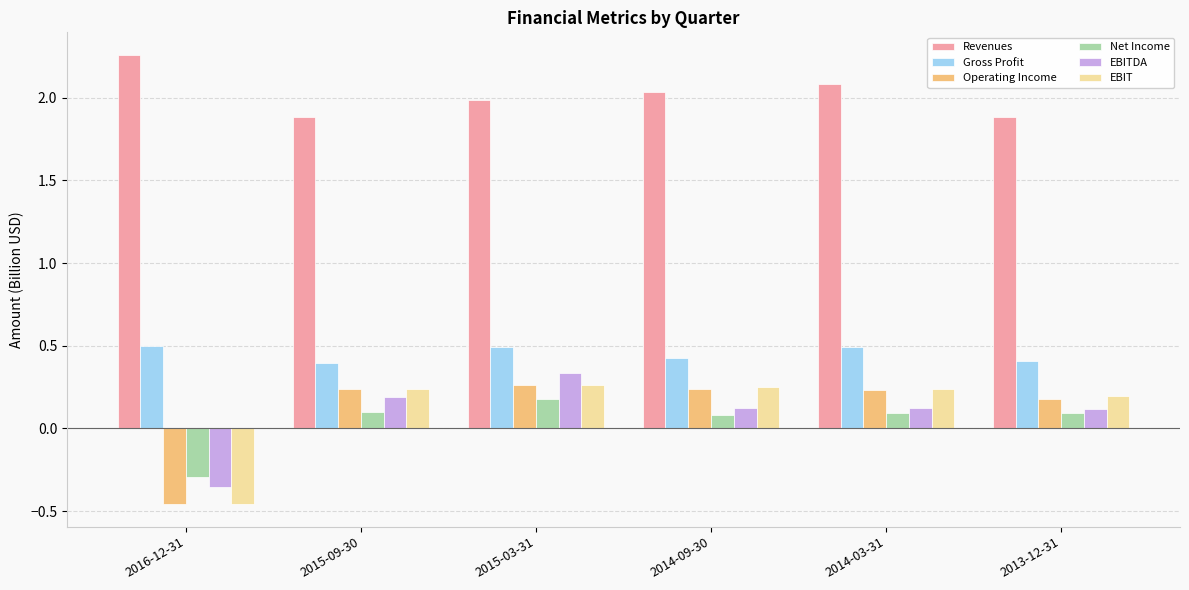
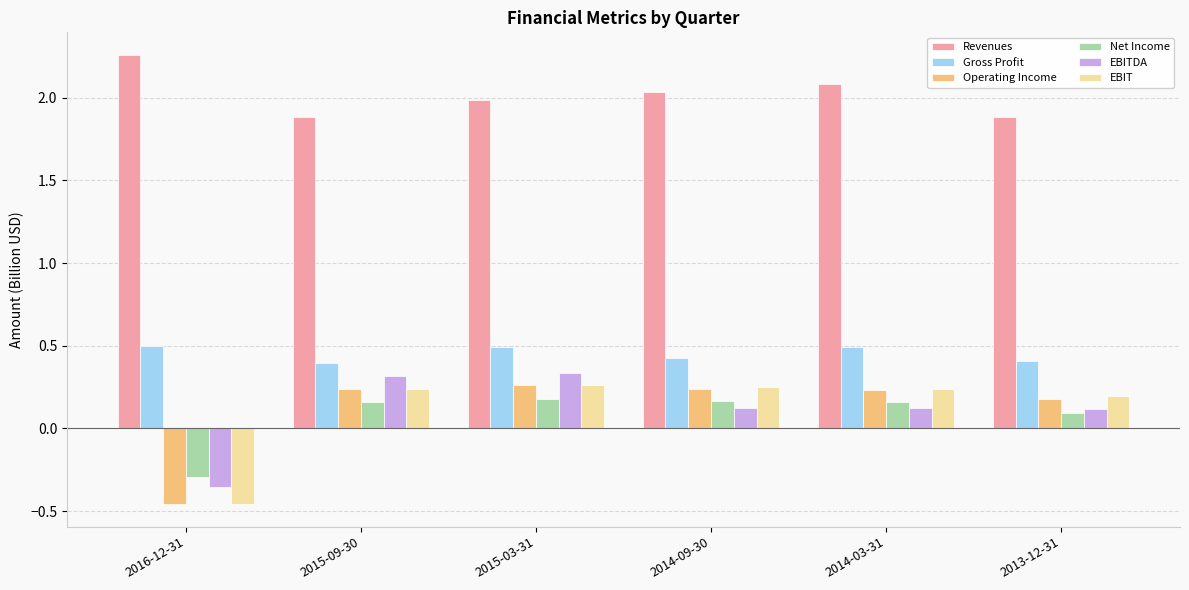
  {
    "Gross Profit": {
      "2016-12-31": 0.50,
      "2015-09-30": 0.40,
      "2015-03-31": 0.49,
      "2014-09-30": 0.42,
      "2014-03-31": 0.49,
      "2013-12-31": 0.41
    },
    "Net Income": {
      "2016-12-31": -0.29,
-     "2015-09-30": 0.10,
+     "2015-09-30": 0.16,
      "2015-03-31": 0.18,
-     "2014-09-30": 0.08,
-     "2014-03-31": 0.10,
+     "2014-09-30": 0.17,
+     "2014-03-31": 0.16,
      "2013-12-31": 0.09
    },
    "EBITDA": {
      "2016-12-31": -0.36,
-     "2015-09-30": 0.19,
+     "2015-09-30": 0.32,
      "2015-03-31": 0.34,
      "2014-09-30": 0.12,
      "2014-03-31": 0.13,
      "2013-12-31": 0.12
    }
  }
